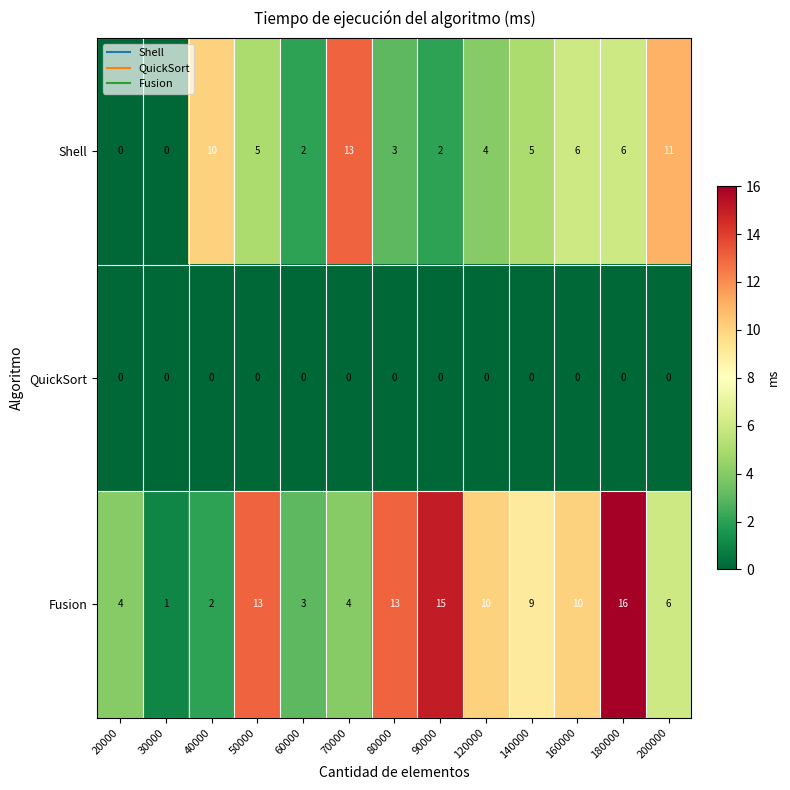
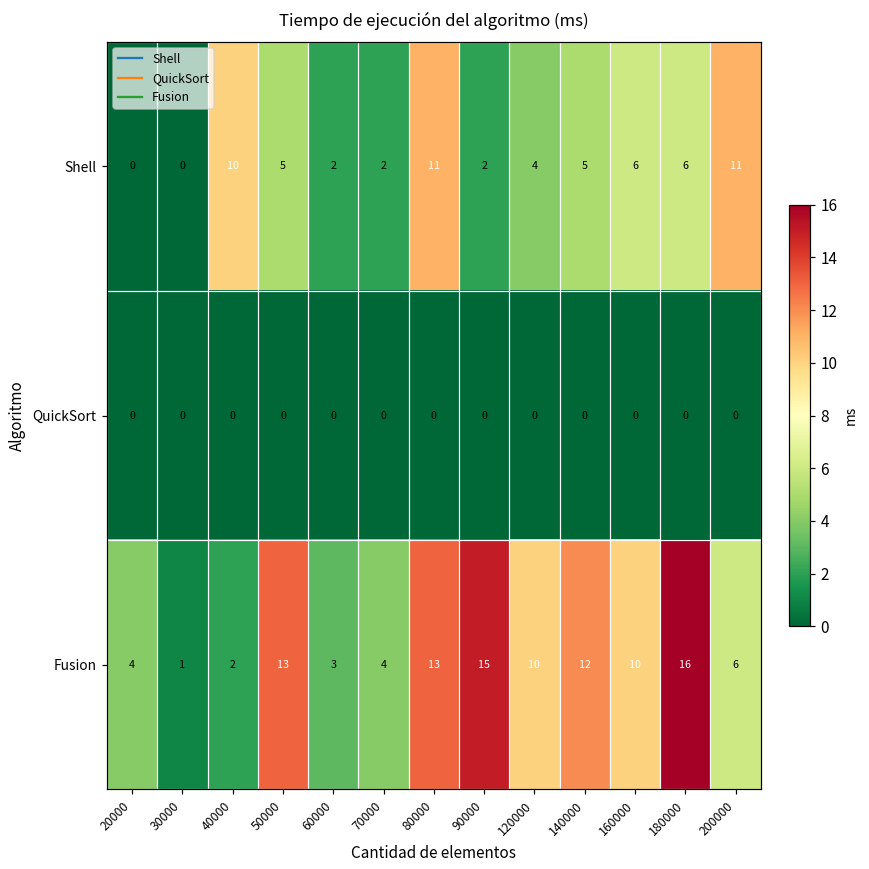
  {
    "Shell": {
      "20000": 0,
      "30000": 0,
      "40000": 10,
      "50000": 5,
      "60000": 2,
-     "70000": 13,
-     "80000": 3,
+     "70000": 2,
+     "80000": 11,
      "90000": 2,
      "120000": 4,
      "140000": 5,
      "160000": 6,
      "180000": 6,
      "200000": 11
    },
    "QuickSort": {
      "20000": 0,
      "30000": 0,
      "40000": 0,
      "50000": 0,
      "60000": 0,
      "70000": 0,
      "80000": 0,
      "90000": 0,
      "120000": 0,
      "140000": 0,
      "160000": 0,
      "180000": 0,
      "200000": 0
    },
    "Fusion": {
      "20000": 4,
      "30000": 1,
      "40000": 2,
      "50000": 13,
      "60000": 3,
      "70000": 4,
      "80000": 13,
      "90000": 15,
      "120000": 10,
-     "140000": 9,
+     "140000": 12,
      "160000": 10,
      "180000": 16,
      "200000": 6
    }
  }
